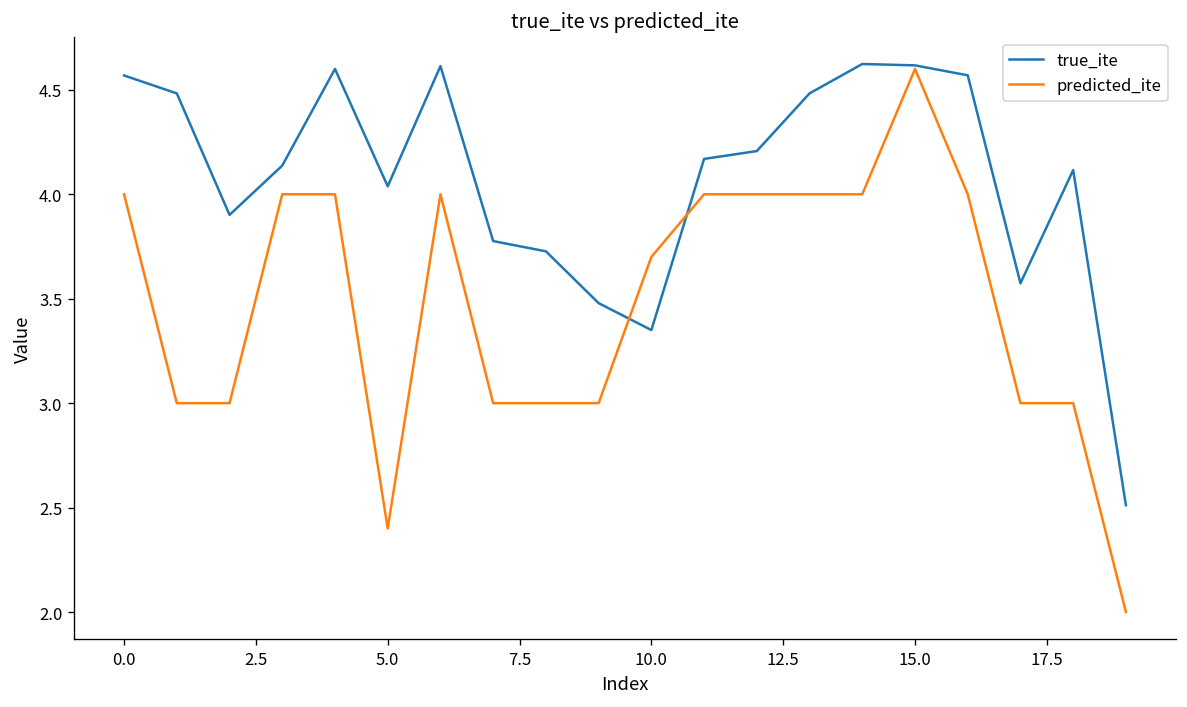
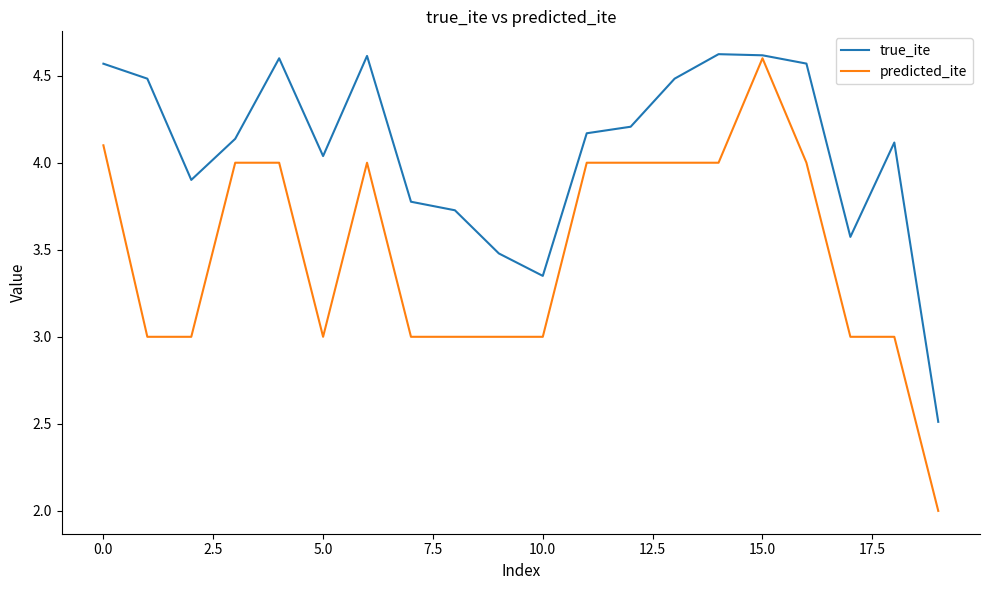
  {
    "true_ite": {
      "0.0": 4.57,
      "5.0": 4.04,
      "10.0": 3.35,
      "15.0": 4.62
    },
    "predicted_ite": {
-     "0.0": 4.0,
-     "5.0": 2.4,
-     "10.0": 3.7,
+     "0.0": 4.1,
+     "5.0": 3.0,
+     "10.0": 3.0,
      "15.0": 4.6
    }
  }
